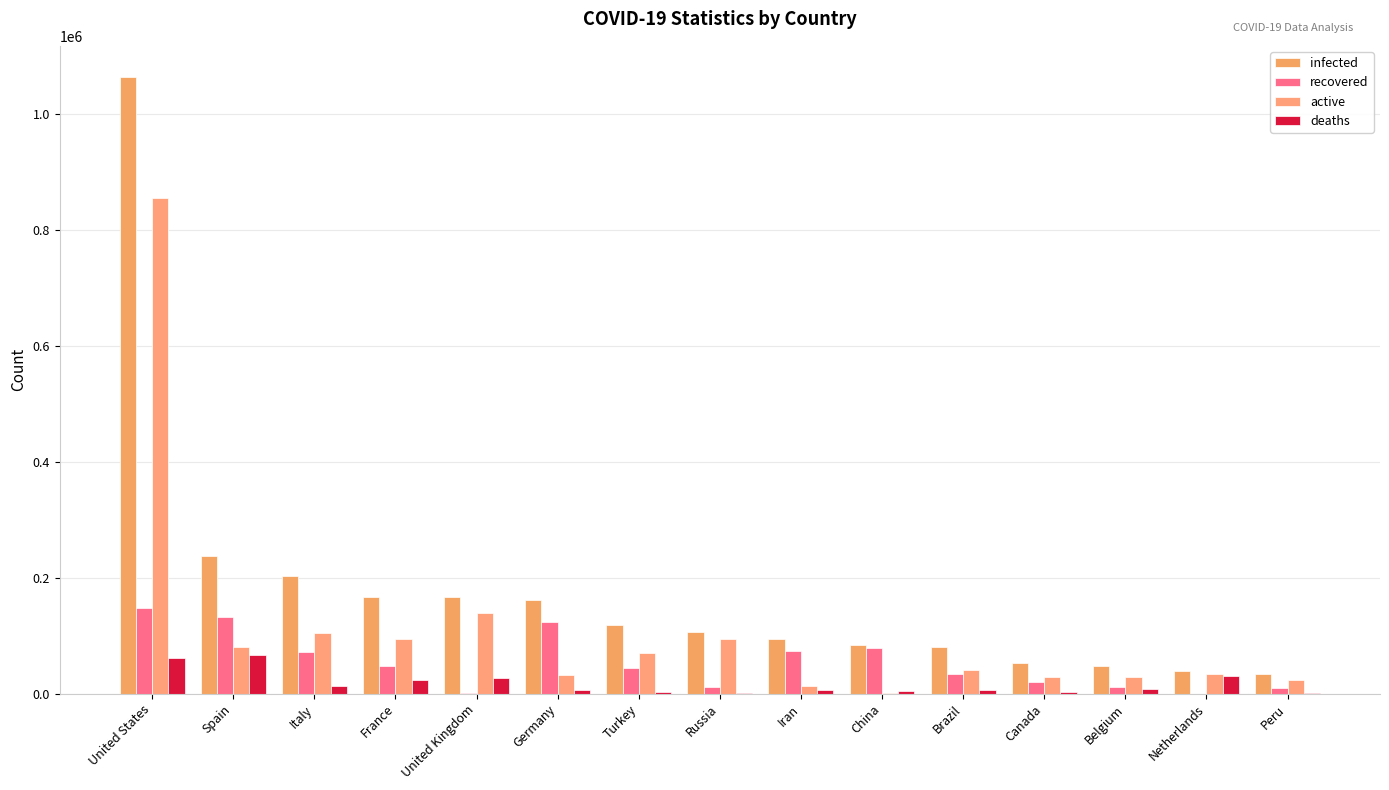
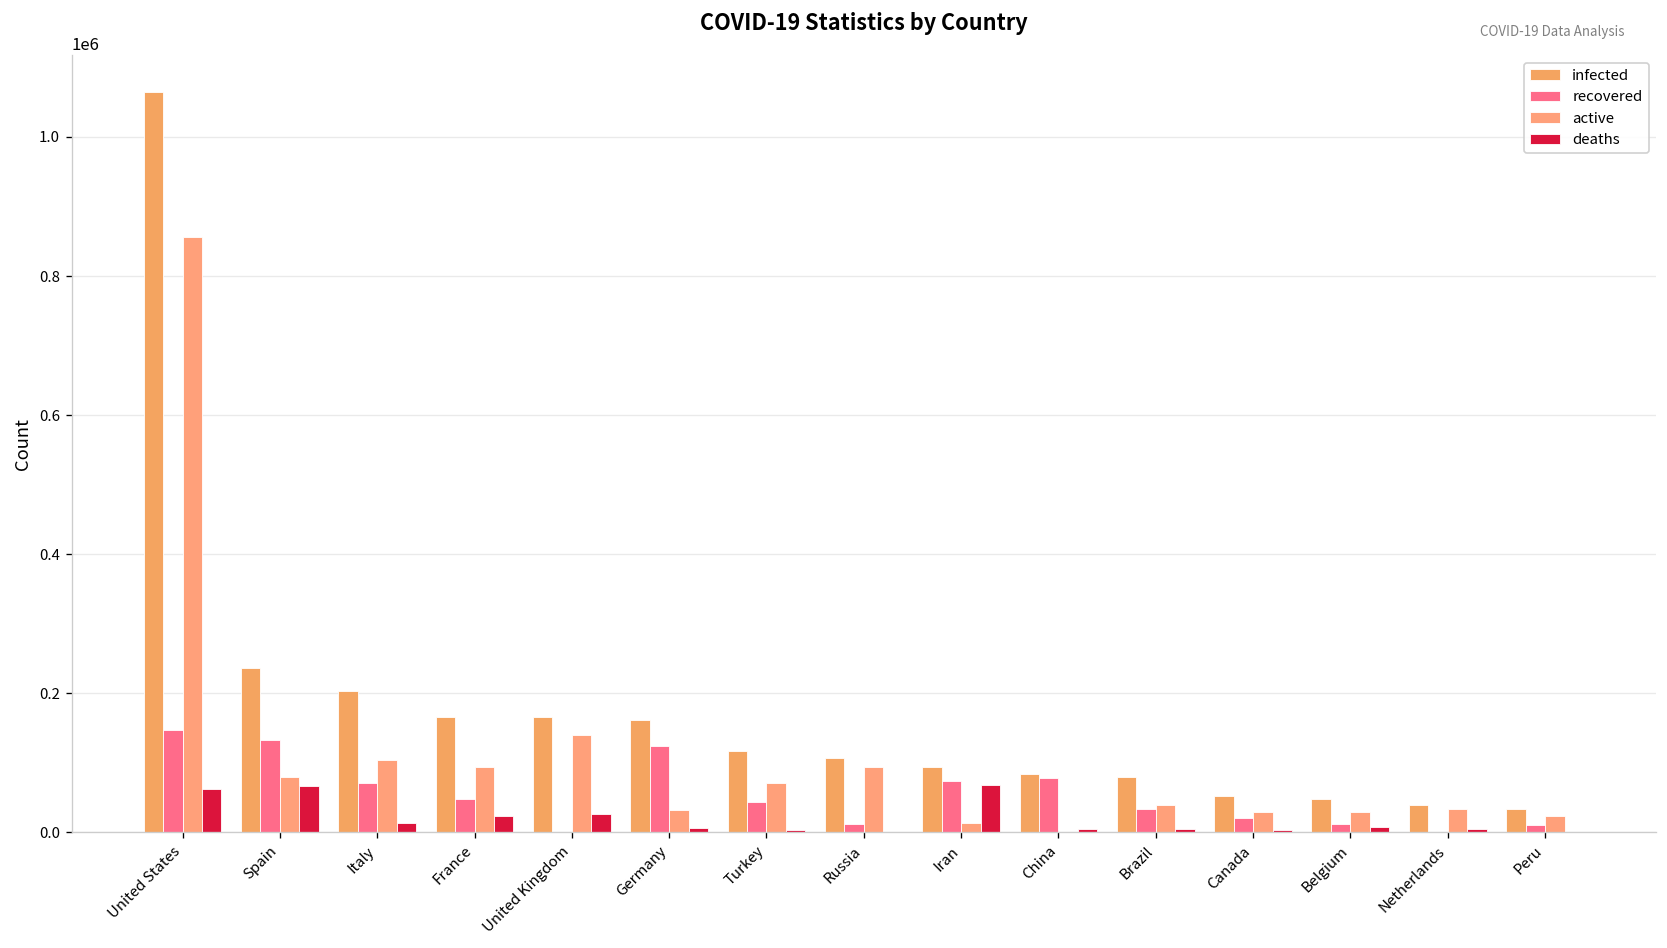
  {
    "deaths": {
      "United States": 60000,
      "Spain": 70000,
      "Italy": 10000,
      "France": 20000,
      "United Kingdom": 30000,
      "Germany": 10000,
-     "Iran": 10000,
+     "Iran": 70000,
      "China": 0,
      "Brazil": 10000,
      "Belgium": 10000,
-     "Netherlands": 30000
+     "Netherlands": 0
    }
  }
